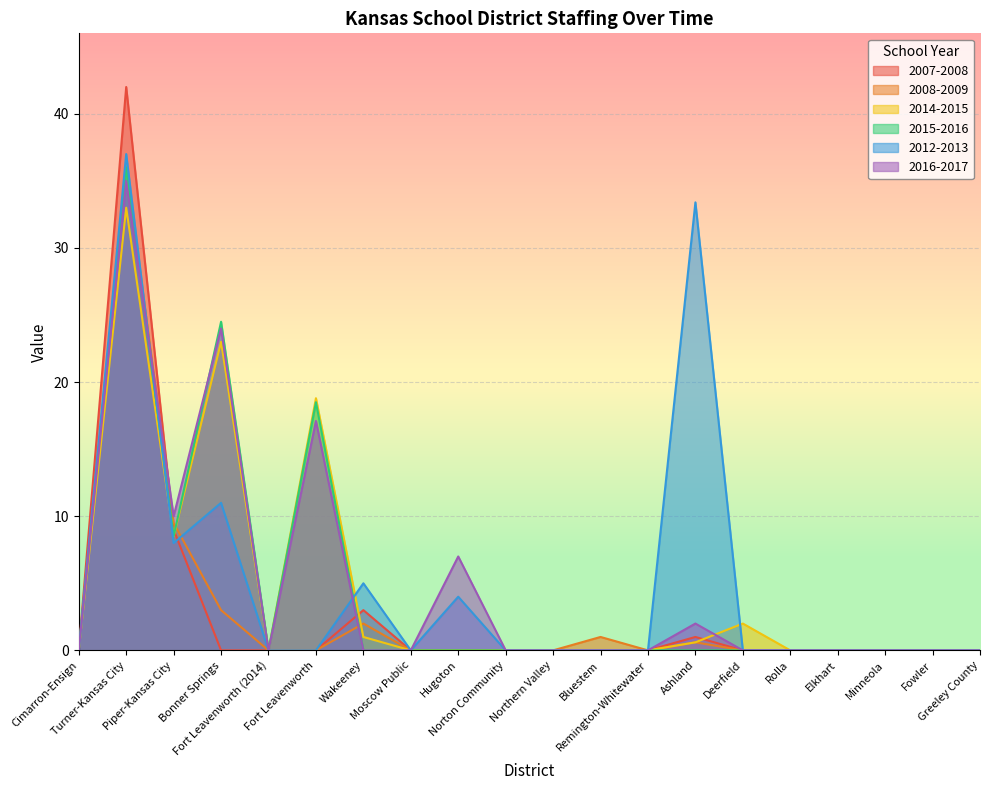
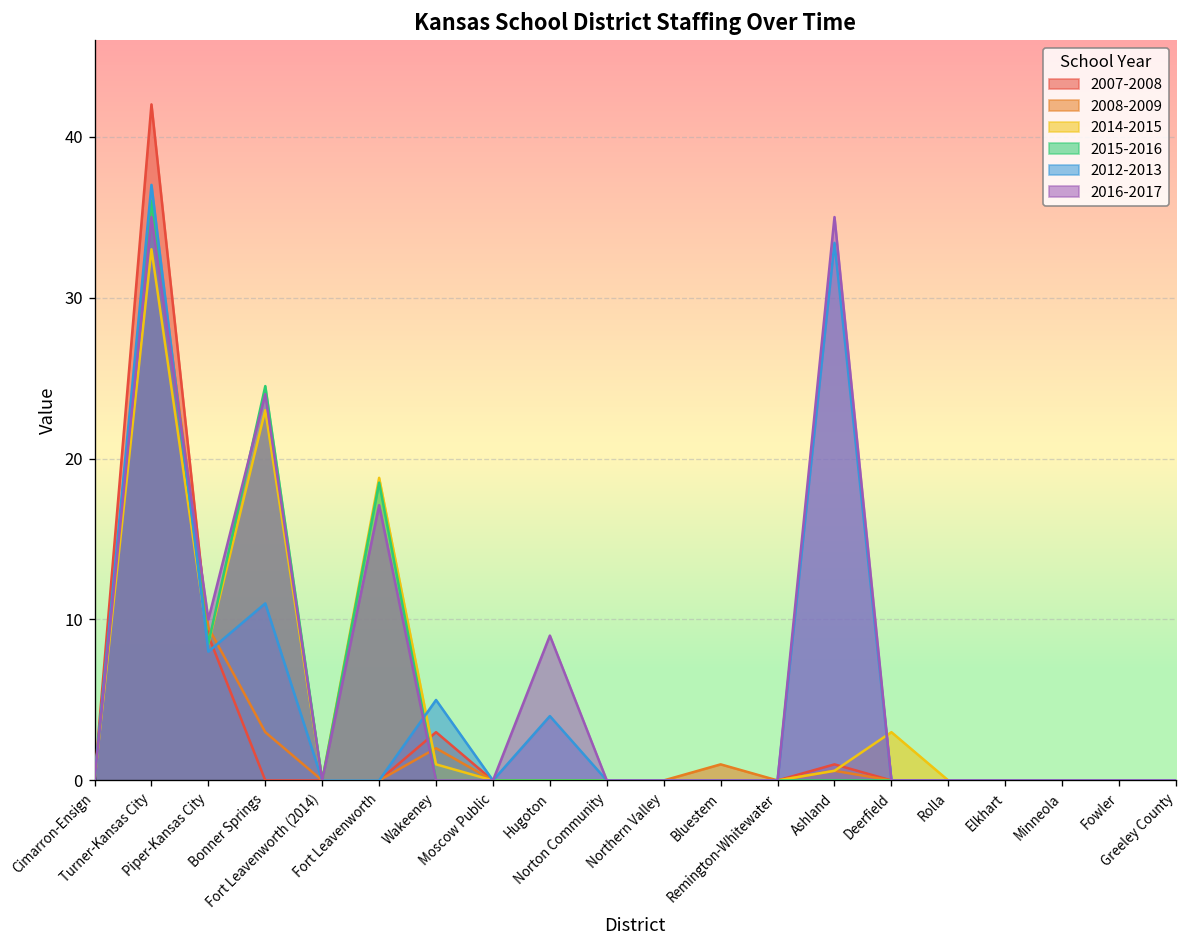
  {
    "2014-2015": {
      "Turner-Kansas City": 33,
      "Bonner Springs": 23,
      "Fort Leavenworth": 18.8,
      "Wakeeney": 1,
-     "Deerfield": 2
+     "Deerfield": 3
    },
    "2015-2016": {
      "Bonner Springs": 24.5,
      "Fort Leavenworth": 18.5,
      "Ashland": 0
    },
    "2012-2013": {
      "Turner-Kansas City": 37,
      "Piper-Kansas City": 8,
      "Bonner Springs": 11,
      "Wakeeney": 5,
      "Hugoton": 4,
      "Ashland": 33.4
    },
    "2016-2017": {
      "Turner-Kansas City": 35,
      "Piper-Kansas City": 10,
      "Bonner Springs": 24,
      "Fort Leavenworth": 17,
-     "Hugoton": 7,
-     "Ashland": 2
+     "Hugoton": 9,
+     "Ashland": 35
    }
  }
